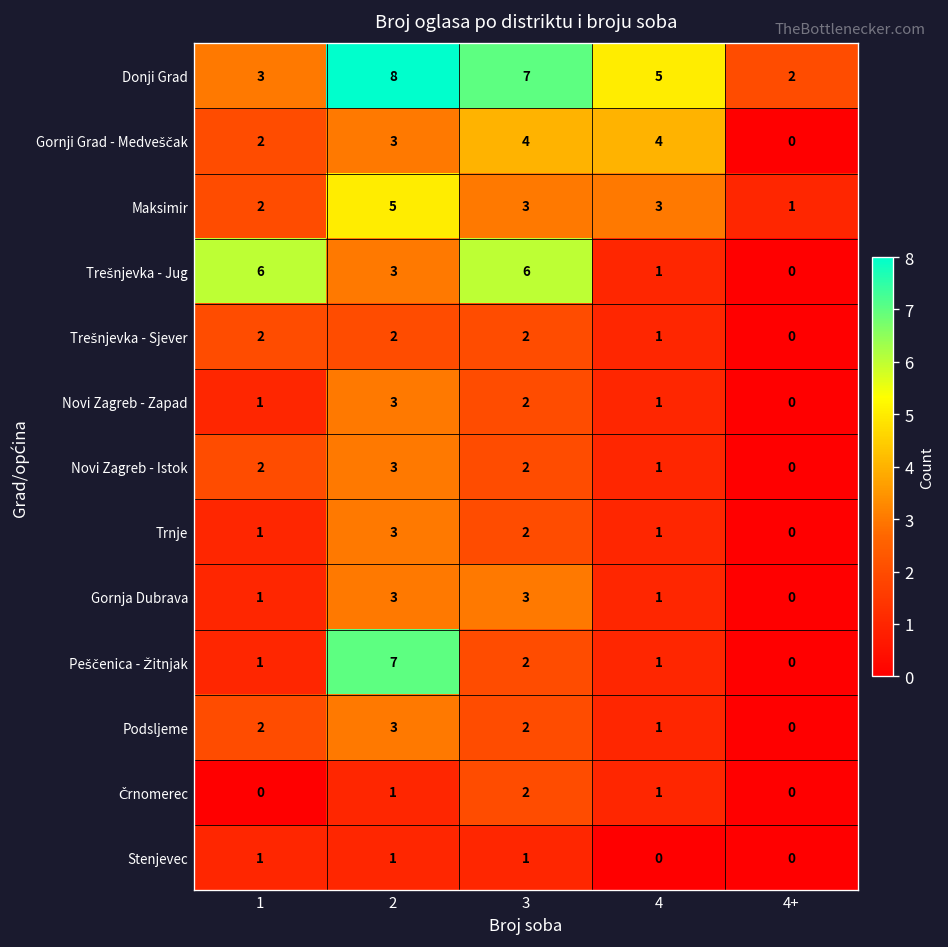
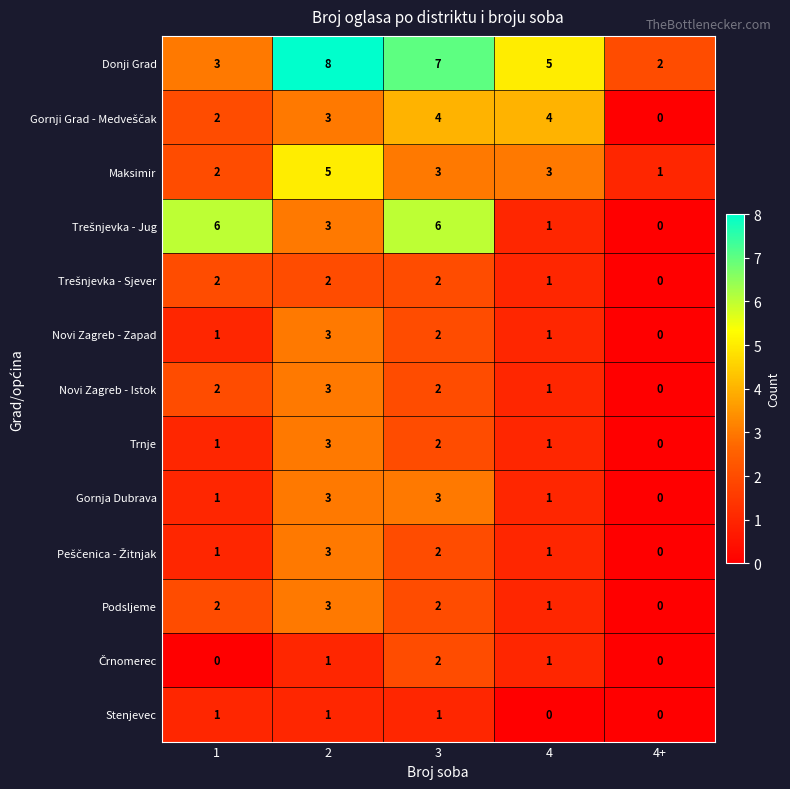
  {
    "Donji Grad": {
      "1": 3,
      "2": 8,
      "3": 7,
      "4": 5,
      "4+": 2
    },
    "Gornji Grad - Medveščak": {
      "1": 2,
      "2": 3,
      "3": 4,
      "4": 4,
      "4+": 0
    },
    "Maksimir": {
      "1": 2,
      "2": 5,
      "3": 3,
      "4": 3,
      "4+": 1
    },
    "Trešnjevka - Jug": {
      "1": 6,
      "2": 3,
      "3": 6,
      "4": 1,
      "4+": 0
    },
    "Trešnjevka - Sjever": {
      "1": 2,
      "2": 2,
      "3": 2,
      "4": 1,
      "4+": 0
    },
    "Novi Zagreb - Zapad": {
      "1": 1,
      "2": 3,
      "3": 2,
      "4": 1,
      "4+": 0
    },
    "Novi Zagreb - Istok": {
      "1": 2,
      "2": 3,
      "3": 2,
      "4": 1,
      "4+": 0
    },
    "Trnje": {
      "1": 1,
      "2": 3,
      "3": 2,
      "4": 1,
      "4+": 0
    },
    "Gornja Dubrava": {
      "1": 1,
      "2": 3,
      "3": 3,
      "4": 1,
      "4+": 0
    },
    "Peščenica - Žitnjak": {
      "1": 1,
-     "2": 7,
+     "2": 3,
      "3": 2,
      "4": 1,
      "4+": 0
    },
    "Podsljeme": {
      "1": 2,
      "2": 3,
      "3": 2,
      "4": 1,
      "4+": 0
    },
    "Črnomerec": {
      "1": 0,
      "2": 1,
      "3": 2,
      "4": 1,
      "4+": 0
    },
    "Stenjevec": {
      "1": 1,
      "2": 1,
      "3": 1,
      "4": 0,
      "4+": 0
    }
  }
